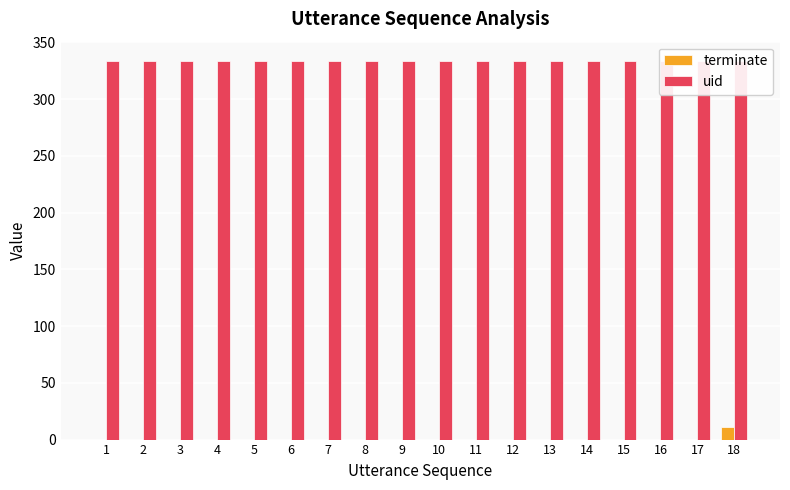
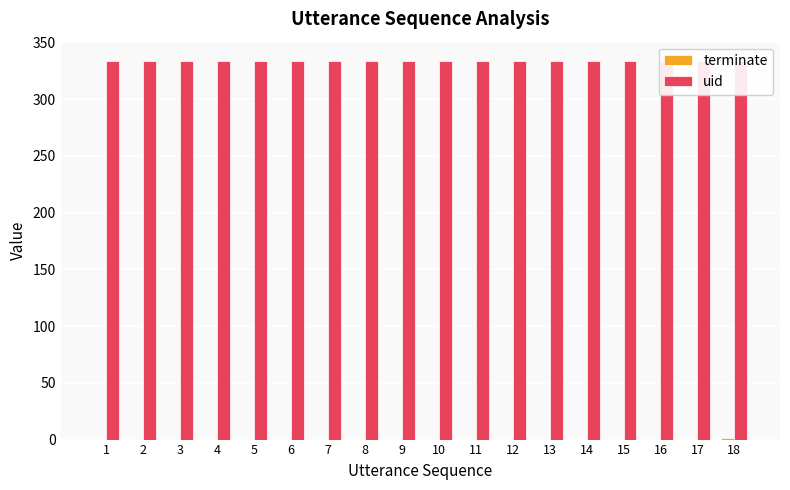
  {
    "terminate": {
      "1": 0,
      "2": 0,
      "3": 0,
      "4": 0,
      "5": 0,
      "6": 0,
      "7": 0,
      "8": 0,
      "9": 0,
      "10": 0,
      "11": 0,
      "12": 0,
      "13": 0,
      "14": 0,
      "15": 0,
      "16": 0,
      "17": 0,
-     "18": 11
+     "18": 1
    },
    "uid": {
      "1": 334,
      "2": 334,
      "3": 334,
      "4": 334,
      "5": 334,
      "6": 334,
      "7": 334,
      "8": 334,
      "9": 334,
      "10": 334,
      "11": 334,
      "12": 334,
      "13": 334,
      "14": 334,
      "15": 334
    }
  }
